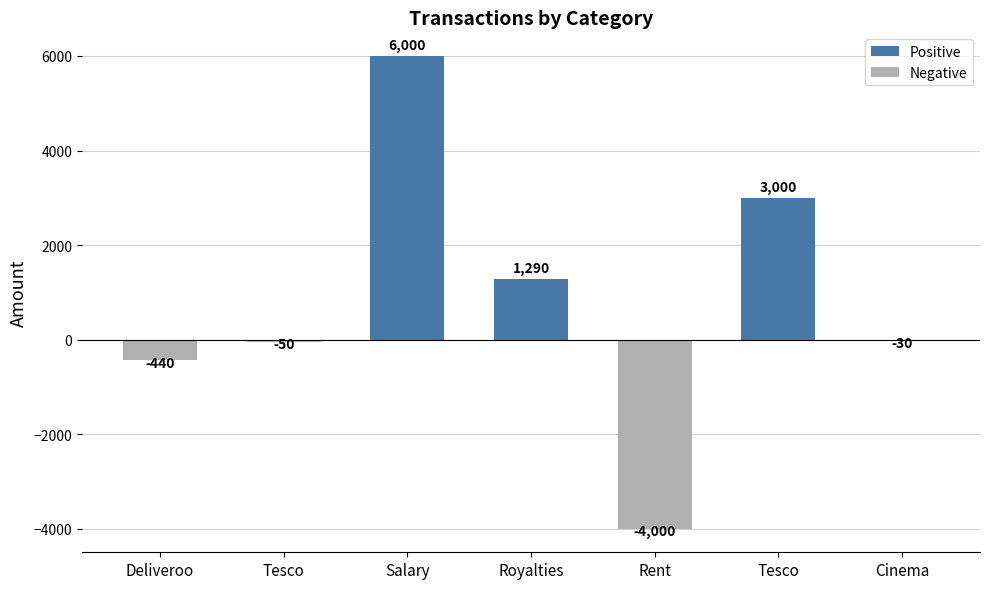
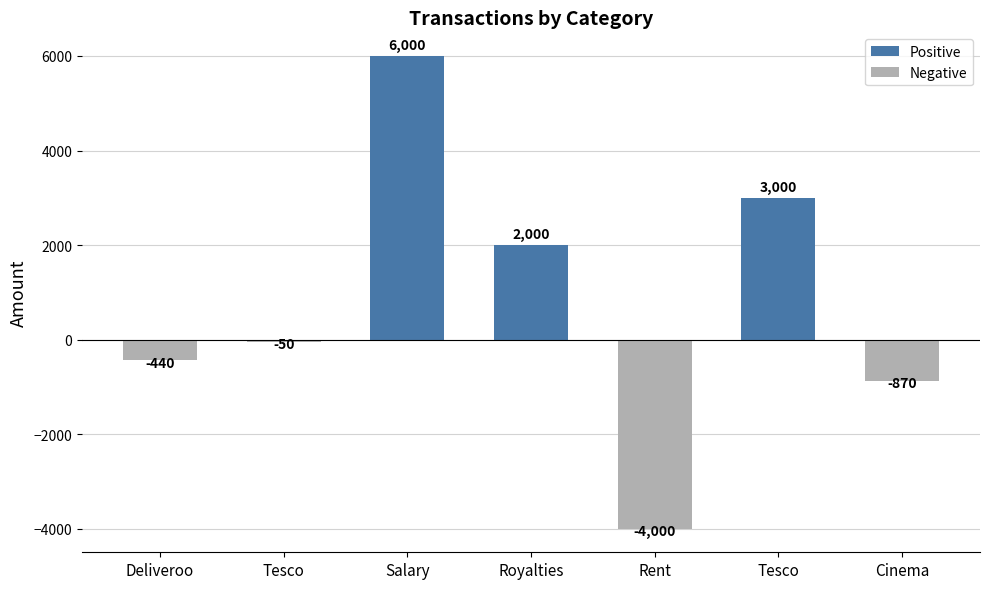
  {
    "Deliveroo": "-440",
    "Salary": "6,000",
-   "Royalties": "1,290",
+   "Royalties": "2,000",
    "Rent": "-4,000",
-   "Cinema": "-30"
+   "Cinema": "-870"
  }
